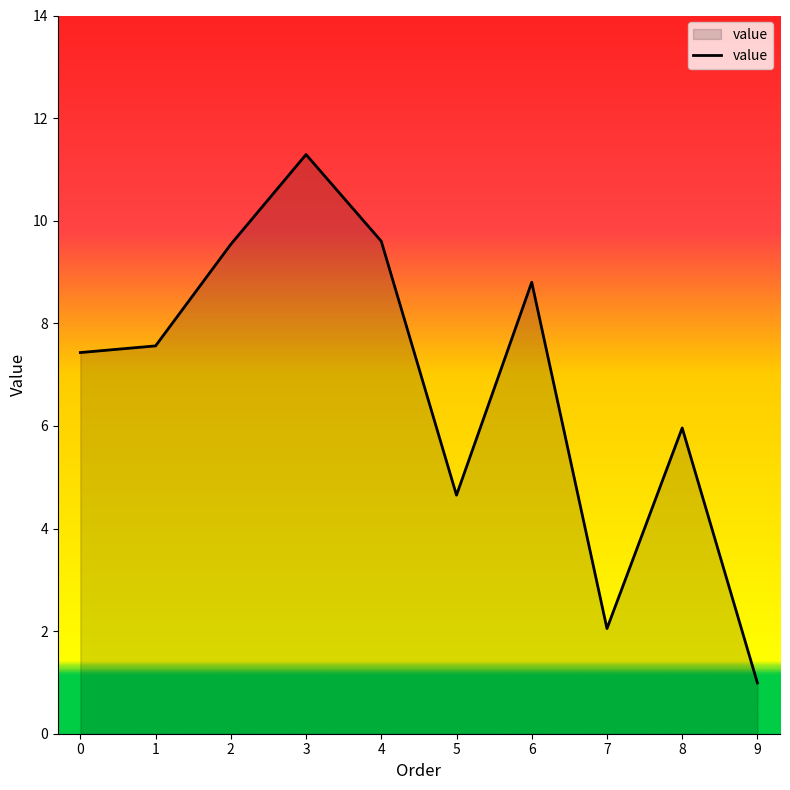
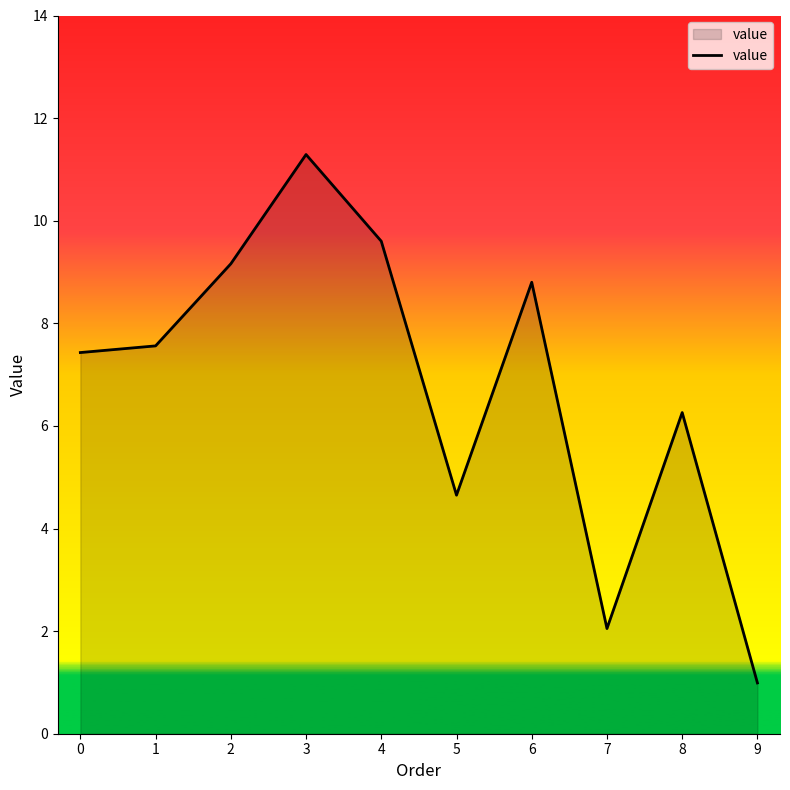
  {
    "0": 7.4,
    "1": 7.6,
-   "2": 9.5,
+   "2": 9.2,
    "3": 11.3,
    "4": 9.6,
    "5": 4.7,
    "6": 8.8,
    "7": 2.1,
-   "8": 6.0,
+   "8": 6.3,
    "9": 1.0
  }
